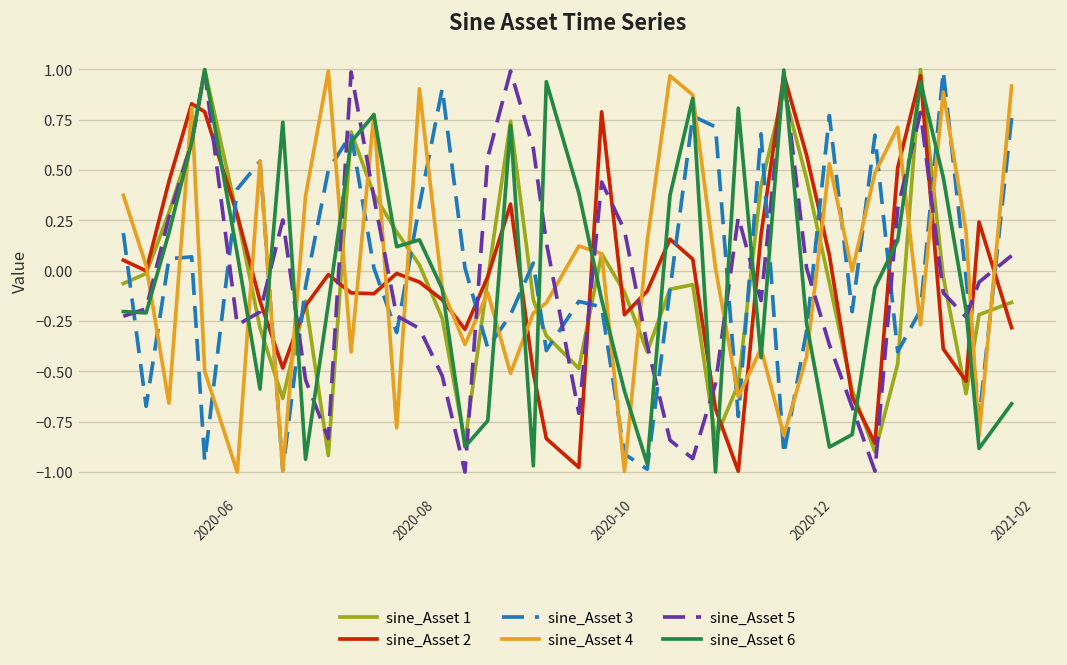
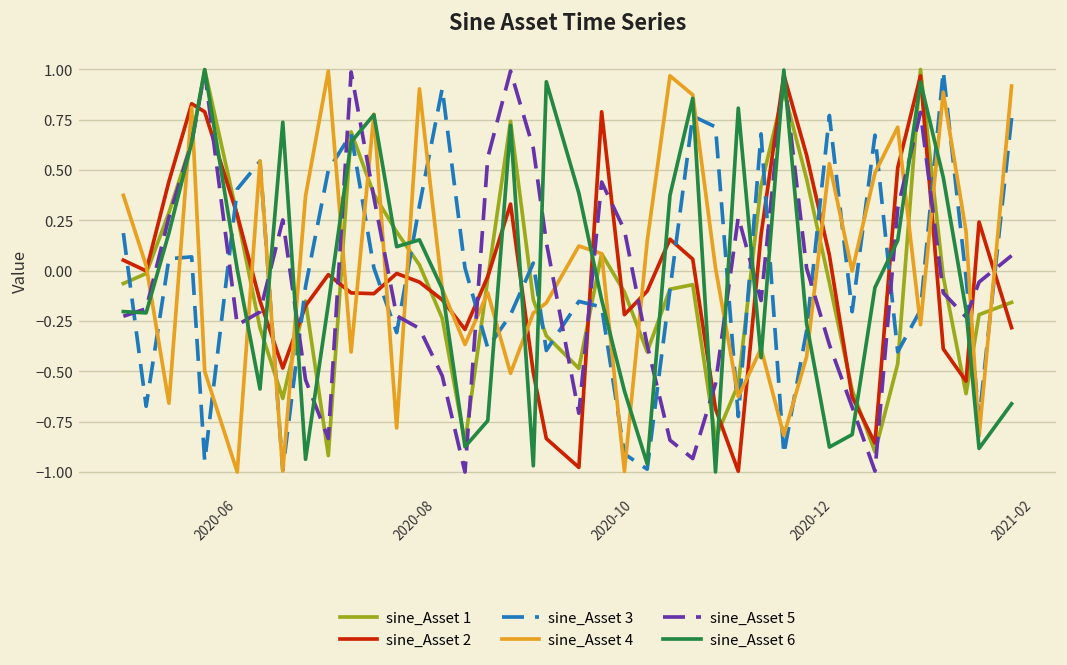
  {
    "sine_Asset 3": {
      "2020-06": 0.41
    },
    "sine_Asset 4": {
      "2020-06": -1.00
    },
    "sine_Asset 5": {
      "2020-06": -0.27
    },
    "sine_Asset 6": {
-     "2020-06": 0.08
+     "2020-06": 0.01
    }
  }
